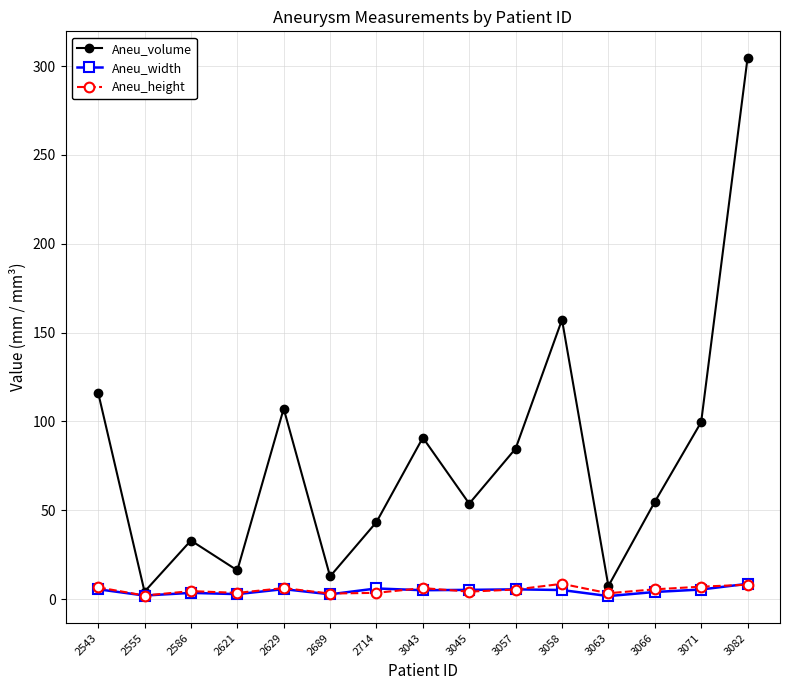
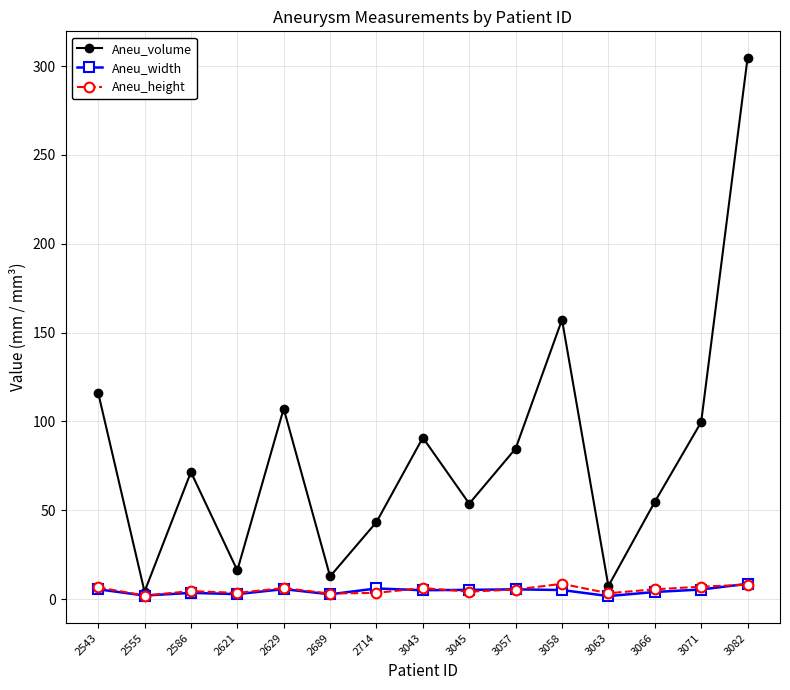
  {
    "Aneu_volume": {
      "2543": 116,
      "2555": 4,
-     "2586": 33,
+     "2586": 71,
      "2621": 16,
      "2629": 107,
      "2689": 13,
      "2714": 43,
      "3043": 91,
      "3045": 54,
      "3057": 85,
      "3058": 157,
      "3063": 7,
      "3066": 55,
      "3071": 100,
      "3082": 304
    },
    "Aneu_width": {
      "2714": 6,
      "3058": 5,
      "3063": 2,
      "3066": 4,
      "3071": 5
    },
    "Aneu_height": {
      "2714": 4,
      "3058": 9,
      "3063": 3,
      "3066": 6,
      "3071": 7
    }
  }
